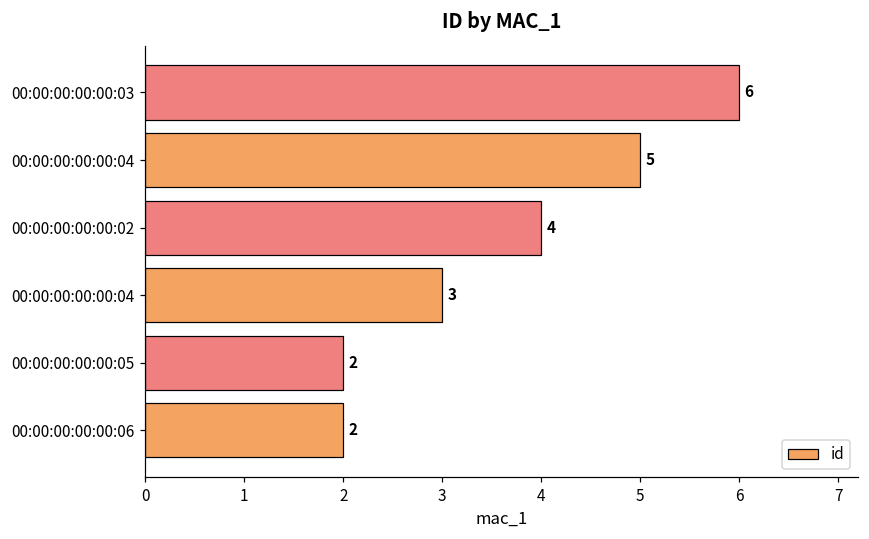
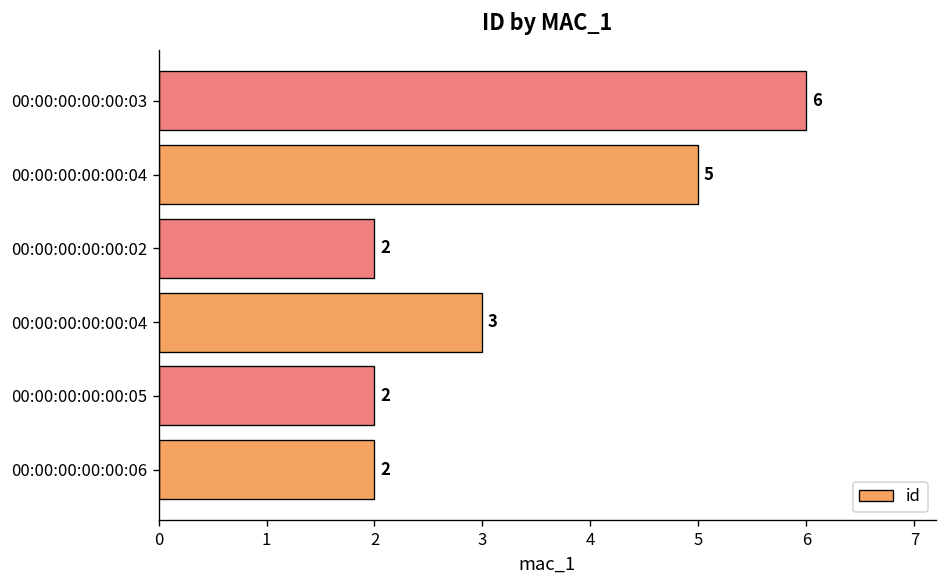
  {
    "00:00:00:00:00:03": 6,
-   "00:00:00:00:00:02": 4,
+   "00:00:00:00:00:02": 2,
    "00:00:00:00:00:05": 2,
    "00:00:00:00:00:06": 2
  }
